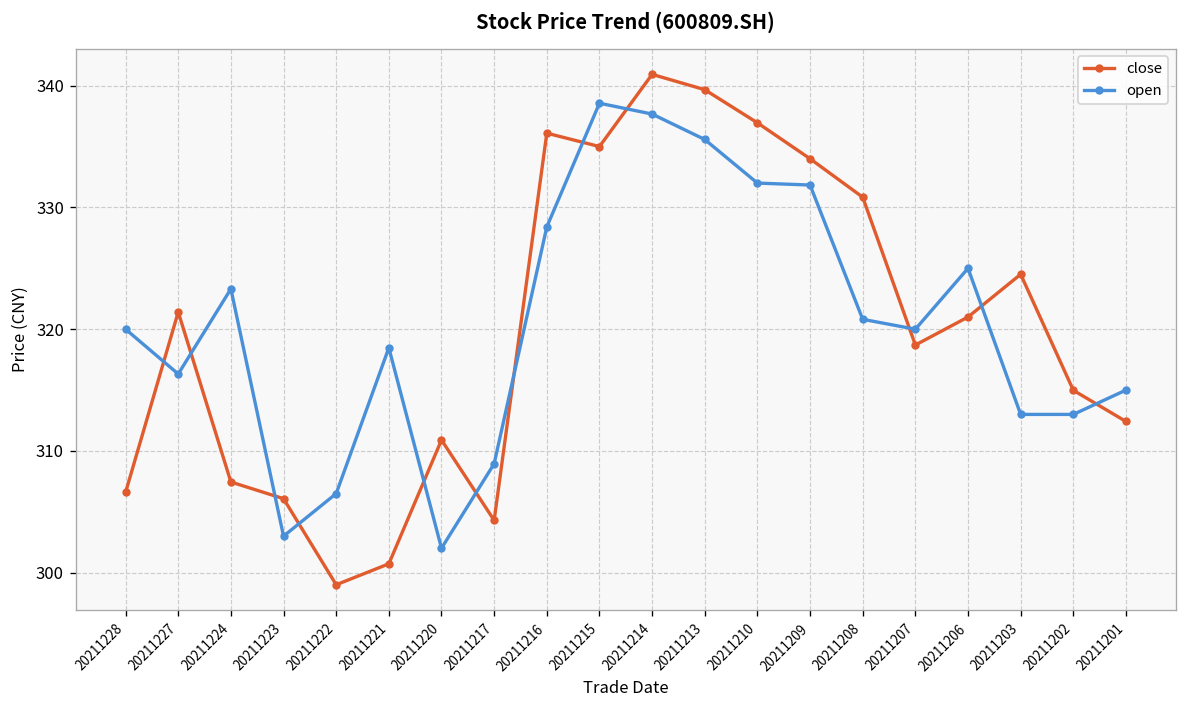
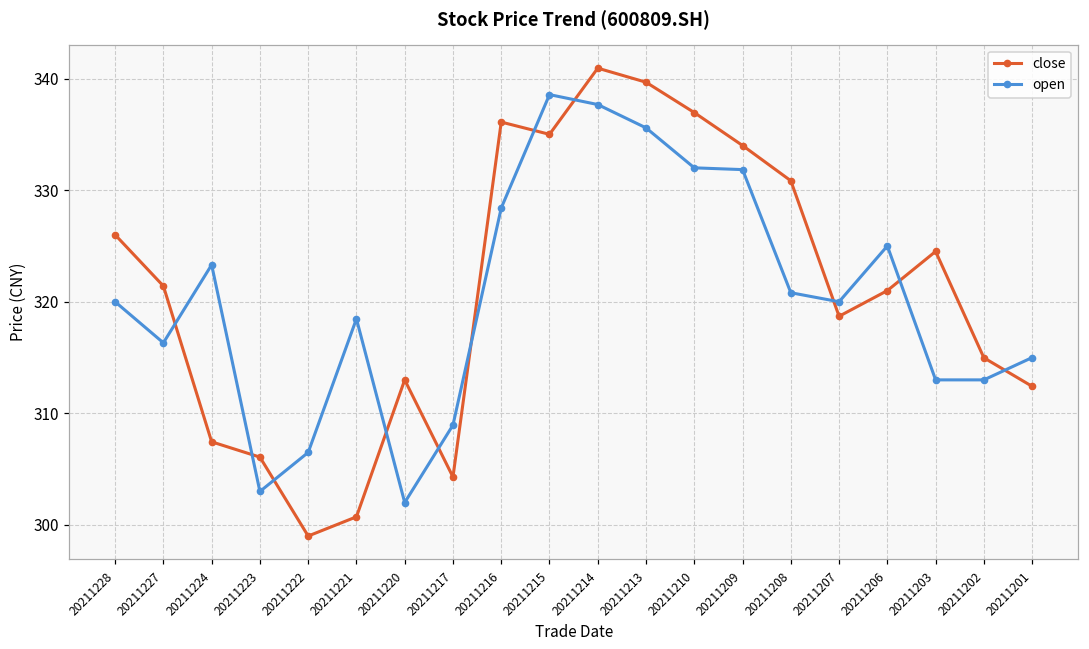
  {
    "close": {
-     "20211228": 306.6,
+     "20211228": 326.0,
      "20211227": 321.4,
      "20211224": 307.5,
      "20211223": 306.1,
      "20211222": 299.0,
      "20211221": 300.7,
-     "20211220": 310.9,
+     "20211220": 313.0,
      "20211217": 304.3,
      "20211216": 336.1,
      "20211215": 335.0,
      "20211214": 340.9,
      "20211213": 339.7,
      "20211210": 337.0,
      "20211209": 334.0,
      "20211208": 330.8,
      "20211207": 318.7,
      "20211206": 321.0,
      "20211203": 324.5,
      "20211202": 315.0,
      "20211201": 312.4
    },
    "open": {
      "20211228": 320.0,
      "20211227": 316.3,
      "20211224": 323.3,
      "20211223": 303.0,
      "20211222": 306.5,
      "20211221": 318.5,
      "20211220": 302.0,
      "20211217": 309.0,
      "20211216": 328.4,
      "20211215": 338.6,
      "20211214": 337.7,
      "20211213": 335.6,
      "20211210": 332.0,
      "20211209": 331.8,
      "20211208": 320.8,
      "20211207": 320.0,
      "20211206": 325.0,
      "20211203": 313.0,
      "20211202": 313.0,
      "20211201": 315.0
    }
  }
